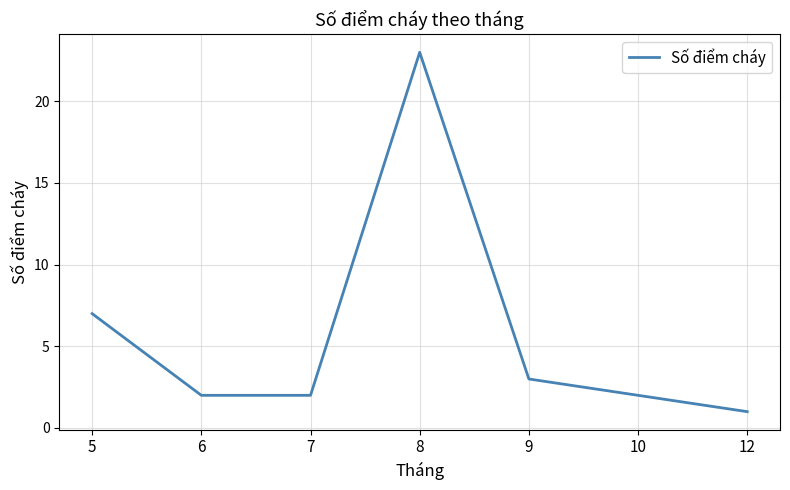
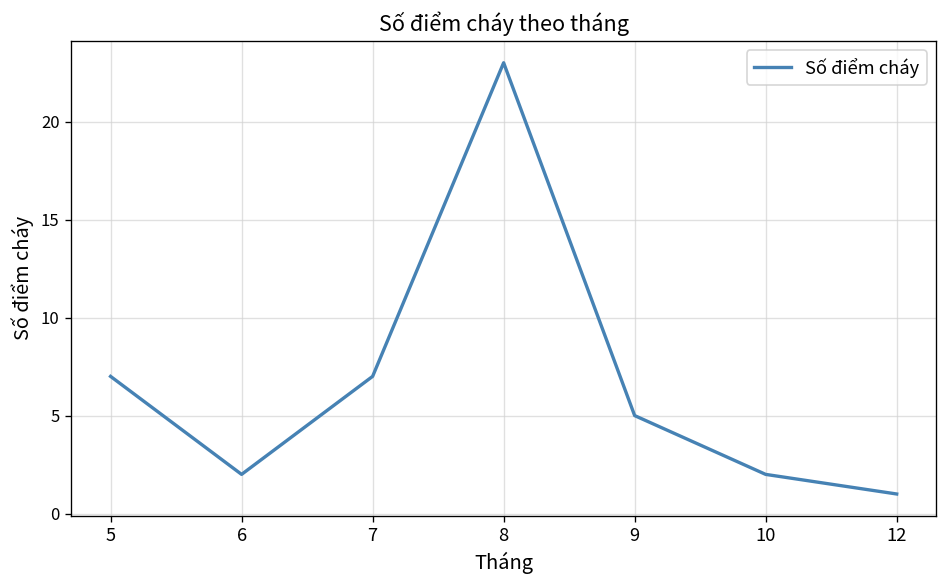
  {
    "5": 7,
    "6": 2,
-   "7": 2,
+   "7": 7,
    "8": 23,
-   "9": 3,
+   "9": 5,
    "10": 2,
    "12": 1
  }
